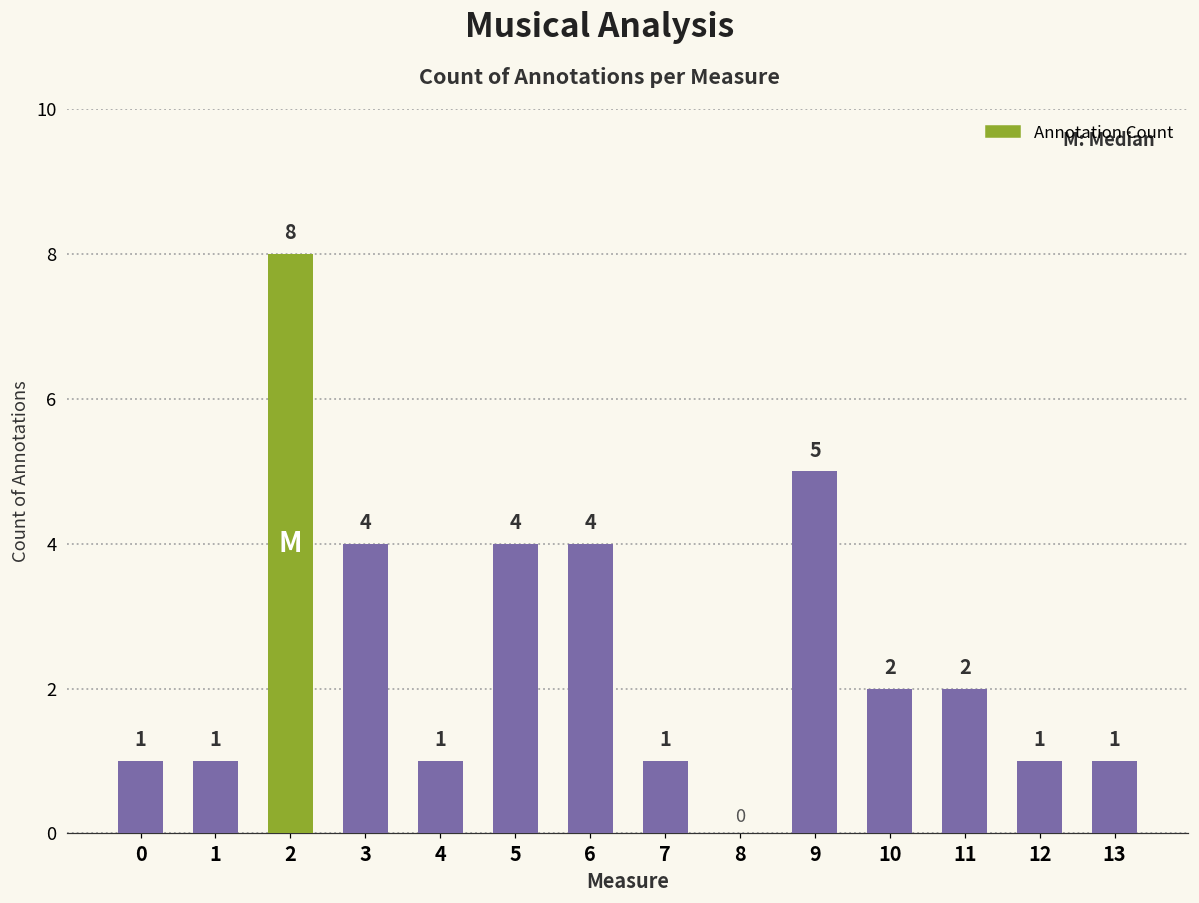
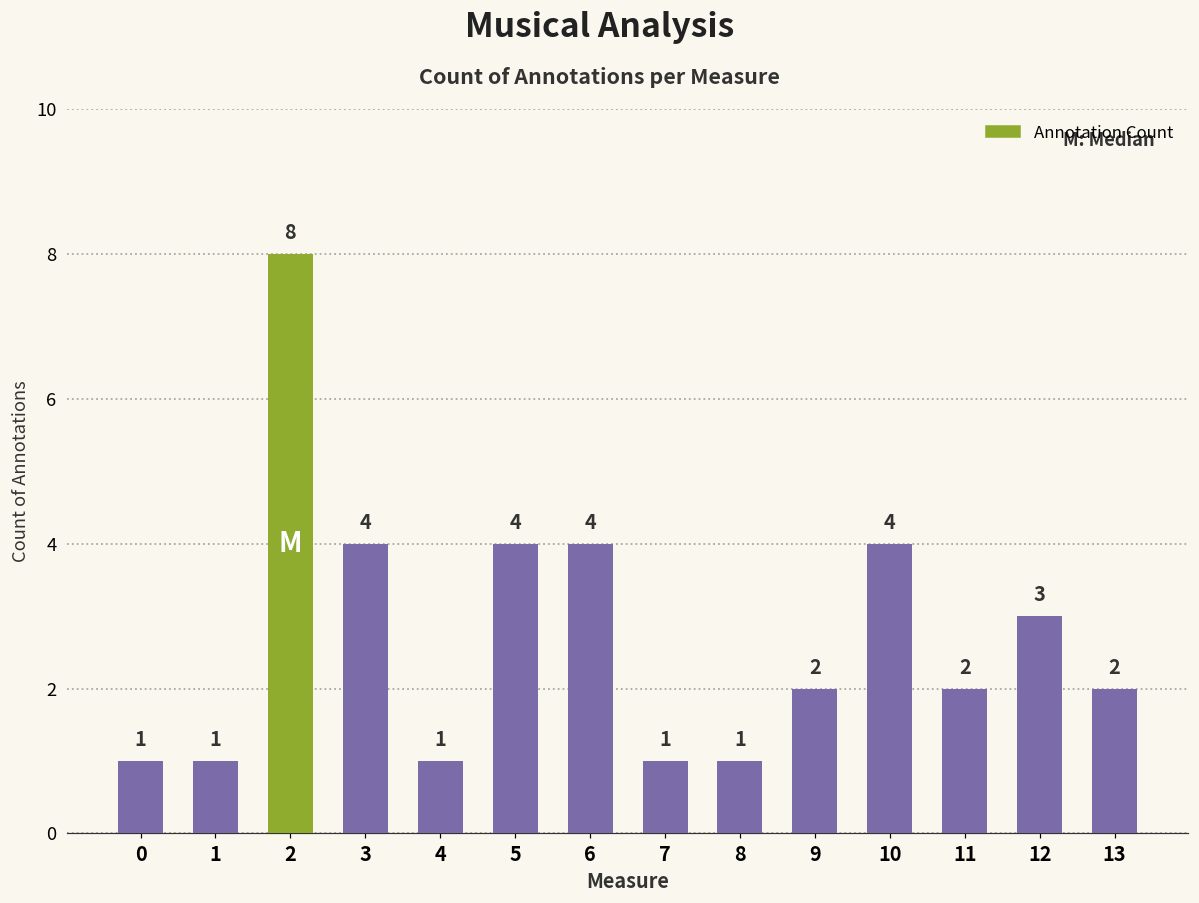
  {
    "0": 1,
    "1": 1,
    "2": 8,
    "3": 4,
    "4": 1,
    "5": 4,
    "6": 4,
    "7": 1,
-   "8": 0,
-   "9": 5,
-   "10": 2,
+   "8": 1,
+   "9": 2,
+   "10": 4,
    "11": 2,
-   "12": 1,
-   "13": 1
+   "12": 3,
+   "13": 2
  }
